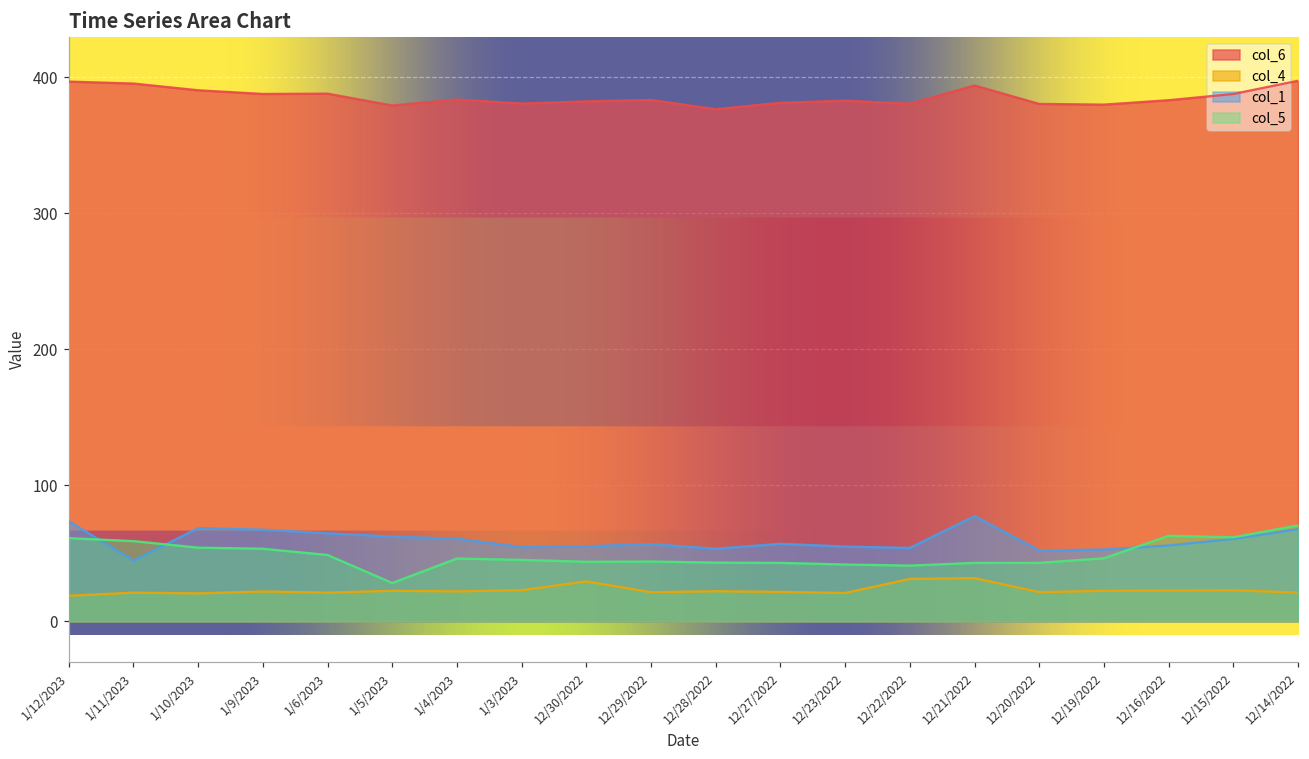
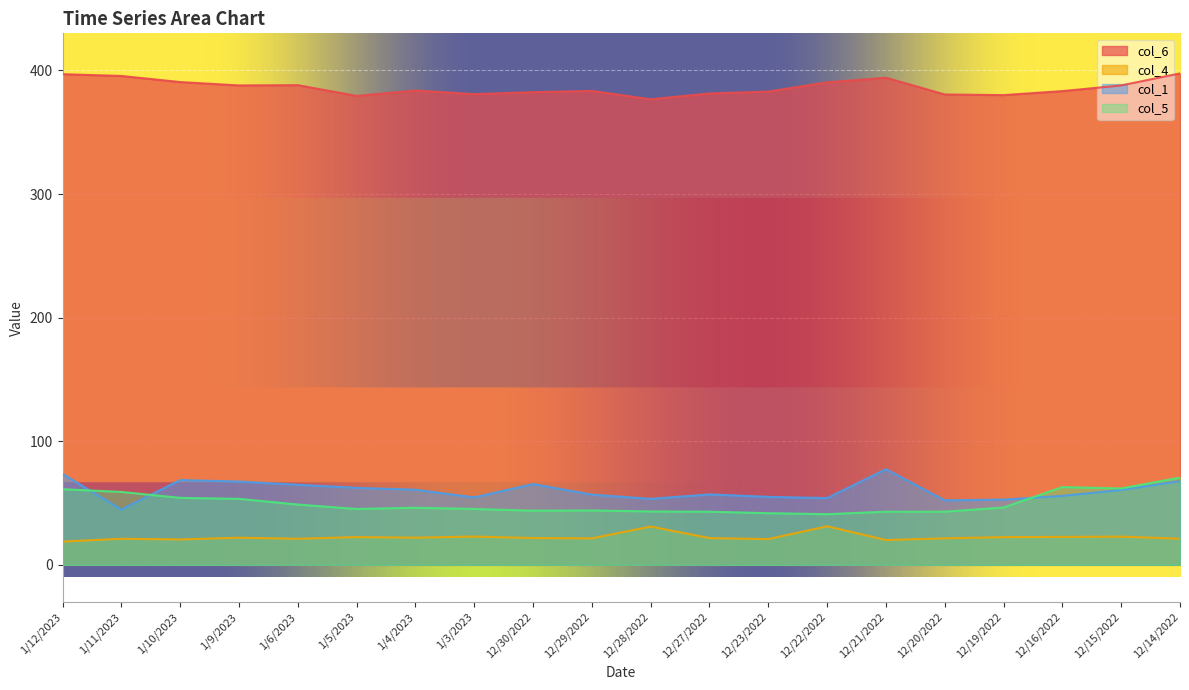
  {
    "col_6": {
      "1/12/2023": 397,
      "1/11/2023": 396,
      "1/10/2023": 391,
      "1/9/2023": 388,
      "1/6/2023": 388,
      "1/5/2023": 379,
      "1/4/2023": 384,
      "1/3/2023": 381,
      "12/30/2022": 382,
      "12/29/2022": 383,
      "12/28/2022": 377,
      "12/27/2022": 381,
      "12/23/2022": 383,
-     "12/22/2022": 381,
+     "12/22/2022": 390,
      "12/21/2022": 394,
      "12/20/2022": 381,
      "12/19/2022": 380,
      "12/16/2022": 383,
      "12/14/2022": 398
    },
    "col_4": {
      "1/12/2023": 19,
      "1/11/2023": 21,
      "1/10/2023": 21,
      "1/9/2023": 22,
      "1/6/2023": 21,
      "1/5/2023": 22,
      "1/4/2023": 22,
      "1/3/2023": 23,
-     "12/30/2022": 29,
+     "12/30/2022": 22,
      "12/29/2022": 21,
-     "12/28/2022": 22,
+     "12/28/2022": 31,
      "12/27/2022": 22,
      "12/23/2022": 21,
      "12/22/2022": 31,
-     "12/21/2022": 32,
+     "12/21/2022": 20,
      "12/20/2022": 21,
      "12/19/2022": 22,
      "12/16/2022": 23,
      "12/15/2022": 23,
      "12/14/2022": 21
    },
    "col_1": {
      "1/12/2023": 74,
      "1/11/2023": 45,
      "1/10/2023": 69,
      "1/9/2023": 67,
      "1/6/2023": 65,
      "1/5/2023": 62,
      "1/4/2023": 61,
      "1/3/2023": 55,
-     "12/30/2022": 55,
+     "12/30/2022": 65,
      "12/29/2022": 57,
      "12/28/2022": 53,
      "12/27/2022": 57,
      "12/23/2022": 55,
      "12/22/2022": 54,
      "12/21/2022": 77,
      "12/20/2022": 52,
      "12/19/2022": 53,
      "12/16/2022": 56,
      "12/14/2022": 68
    },
    "col_5": {
      "1/12/2023": 61,
      "1/11/2023": 59,
      "1/10/2023": 54,
      "1/9/2023": 53,
      "1/6/2023": 49,
-     "1/5/2023": 28,
+     "1/5/2023": 45,
      "1/4/2023": 46,
      "1/3/2023": 45,
      "12/30/2022": 44,
      "12/29/2022": 44,
      "12/28/2022": 43,
      "12/27/2022": 43,
      "12/23/2022": 42,
      "12/22/2022": 41,
      "12/21/2022": 43,
      "12/20/2022": 43,
      "12/19/2022": 46,
      "12/16/2022": 63,
      "12/14/2022": 71
    }
  }
